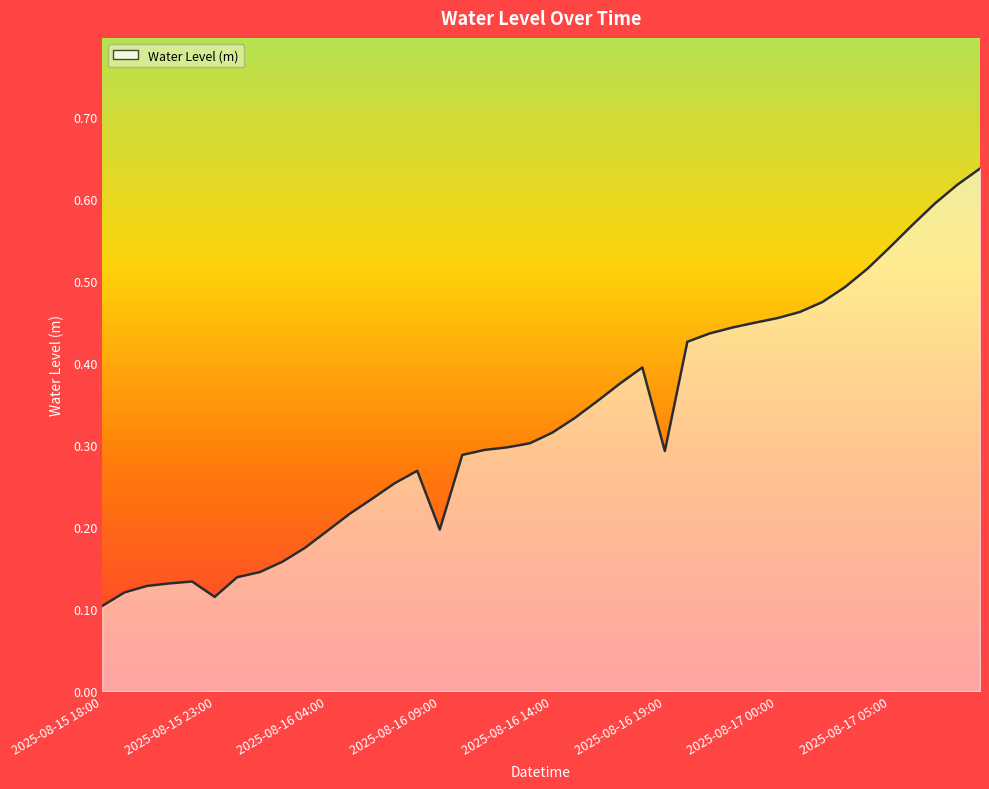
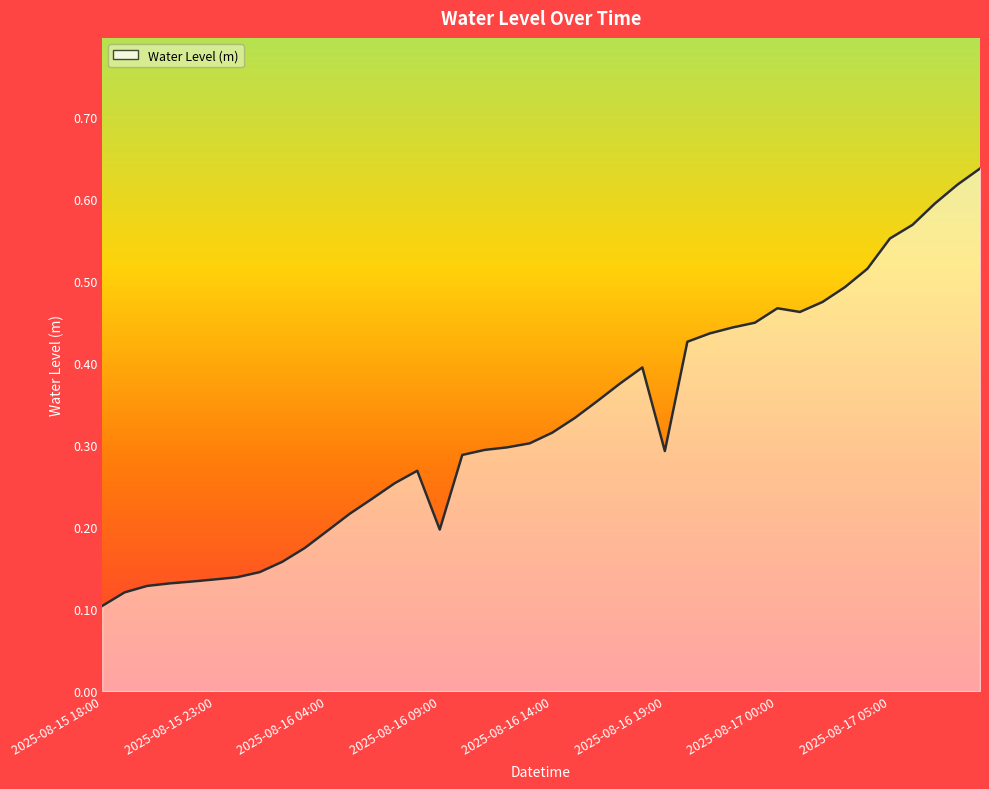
  {
    "2025-08-15 18:00": 0.10,
-   "2025-08-15 23:00": 0.11,
+   "2025-08-15 23:00": 0.14,
    "2025-08-16 04:00": 0.20,
    "2025-08-16 09:00": 0.20,
    "2025-08-16 14:00": 0.32,
    "2025-08-16 19:00": 0.29,
-   "2025-08-17 00:00": 0.45,
-   "2025-08-17 05:00": 0.54
+   "2025-08-17 00:00": 0.47,
+   "2025-08-17 05:00": 0.55
  }
